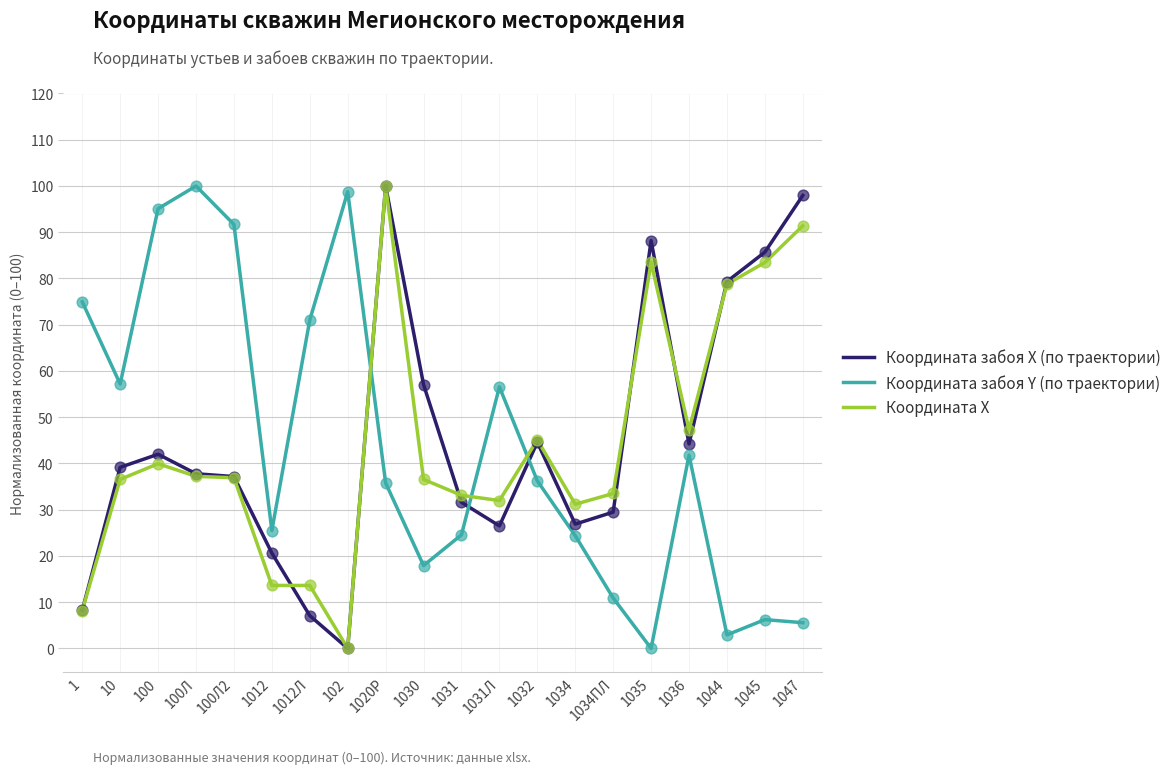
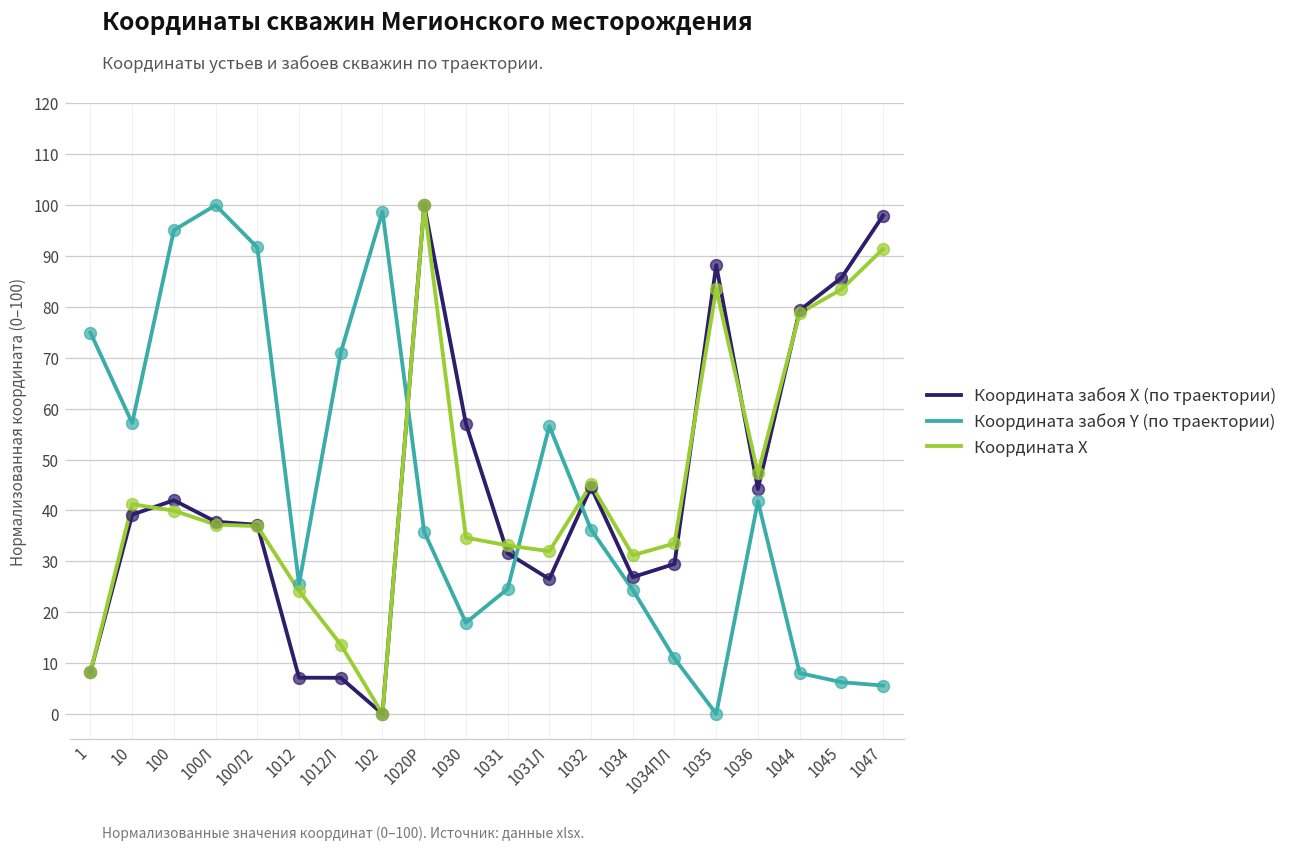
  {
    "Координата забоя X (по траектории)": {
      "10": 39,
      "100": 42,
      "100Л": 38,
-     "1012": 21,
+     "1012": 7,
      "1012Л": 7,
      "1030": 57,
      "1031": 32,
      "1031Л": 26,
      "1034": 27,
      "1034ПЛ": 29,
      "1035": 88,
      "1036": 44,
      "1044": 79,
      "1045": 86,
      "1047": 98
    },
    "Координата забоя Y (по траектории)": {
      "1": 75,
      "10": 57,
      "100": 95,
      "100Л": 100,
      "100Л2": 92,
      "1012": 25,
      "1012Л": 71,
      "102": 99,
      "1020Р": 36,
      "1030": 18,
      "1031": 25,
      "1031Л": 57,
      "1032": 36,
      "1034": 24,
      "1034ПЛ": 11,
      "1035": 0,
      "1036": 42,
-     "1044": 3,
+     "1044": 8,
      "1045": 6,
      "1047": 6
    },
    "Координата X": {
-     "10": 37,
+     "10": 41,
      "100": 40,
      "100Л": 37,
-     "1012": 14,
+     "1012": 24,
      "1012Л": 14,
-     "1030": 37,
+     "1030": 35,
      "1031": 33,
      "1031Л": 32,
      "1034": 31,
      "1034ПЛ": 33,
      "1035": 84,
      "1036": 47,
      "1044": 79,
      "1045": 83,
      "1047": 91
    }
  }
